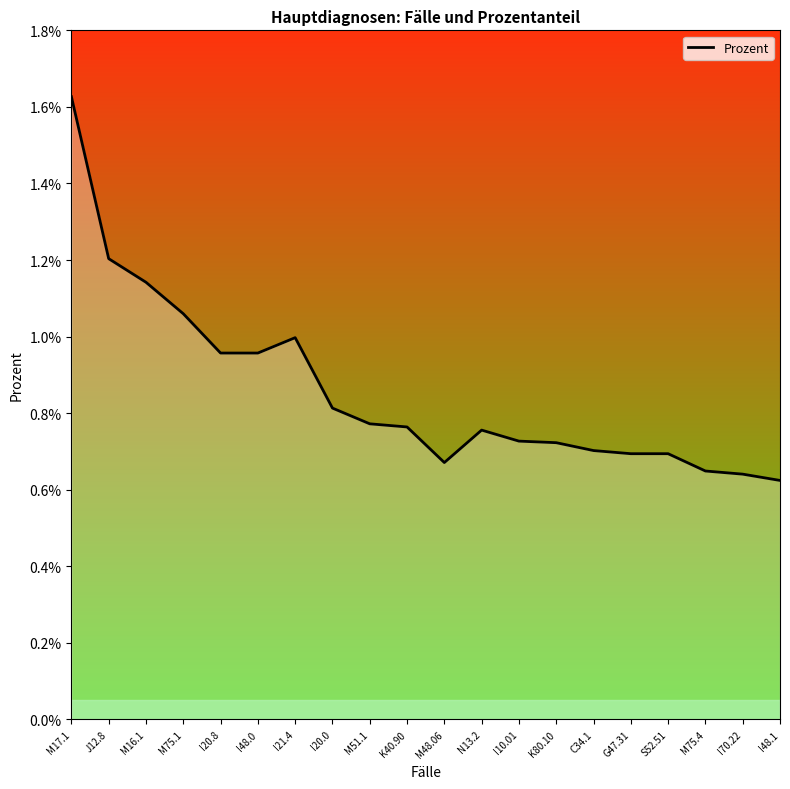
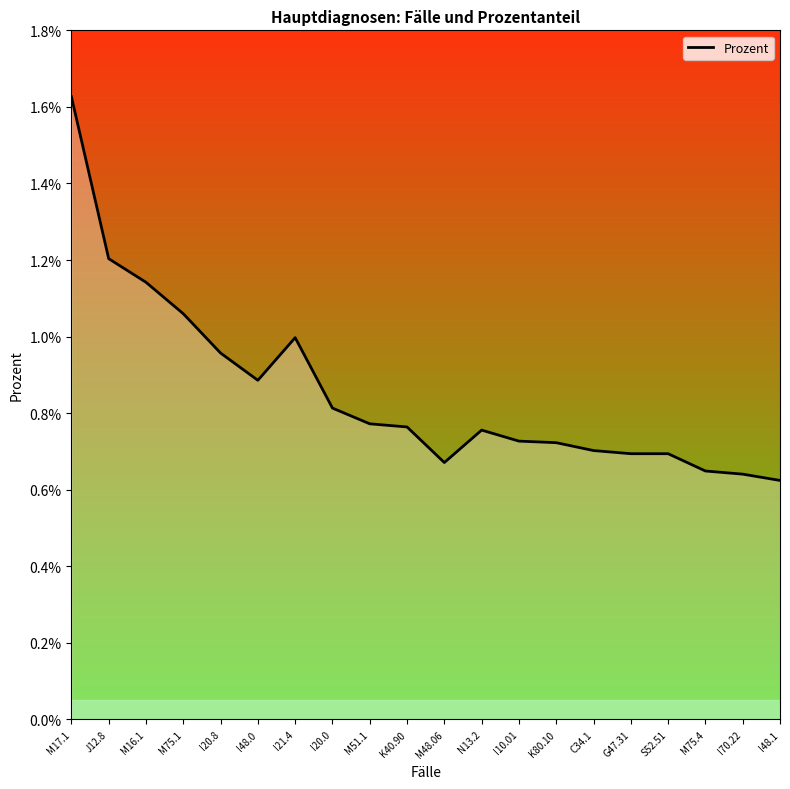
  {
    "M17.1": "1.63%",
    "J12.8": "1.20%",
    "M16.1": "1.14%",
    "M75.1": "1.06%",
    "I20.8": "0.96%",
-   "I48.0": "0.96%",
+   "I48.0": "0.89%",
    "I21.4": "1.00%",
    "I20.0": "0.81%",
    "M51.1": "0.77%",
    "K40.90": "0.76%",
    "M48.06": "0.67%",
    "N13.2": "0.76%",
    "I10.01": "0.73%",
    "K80.10": "0.72%",
    "C34.1": "0.70%",
    "G47.31": "0.69%",
    "S52.51": "0.69%",
    "M75.4": "0.65%",
    "I70.22": "0.64%",
    "I48.1": "0.62%"
  }
